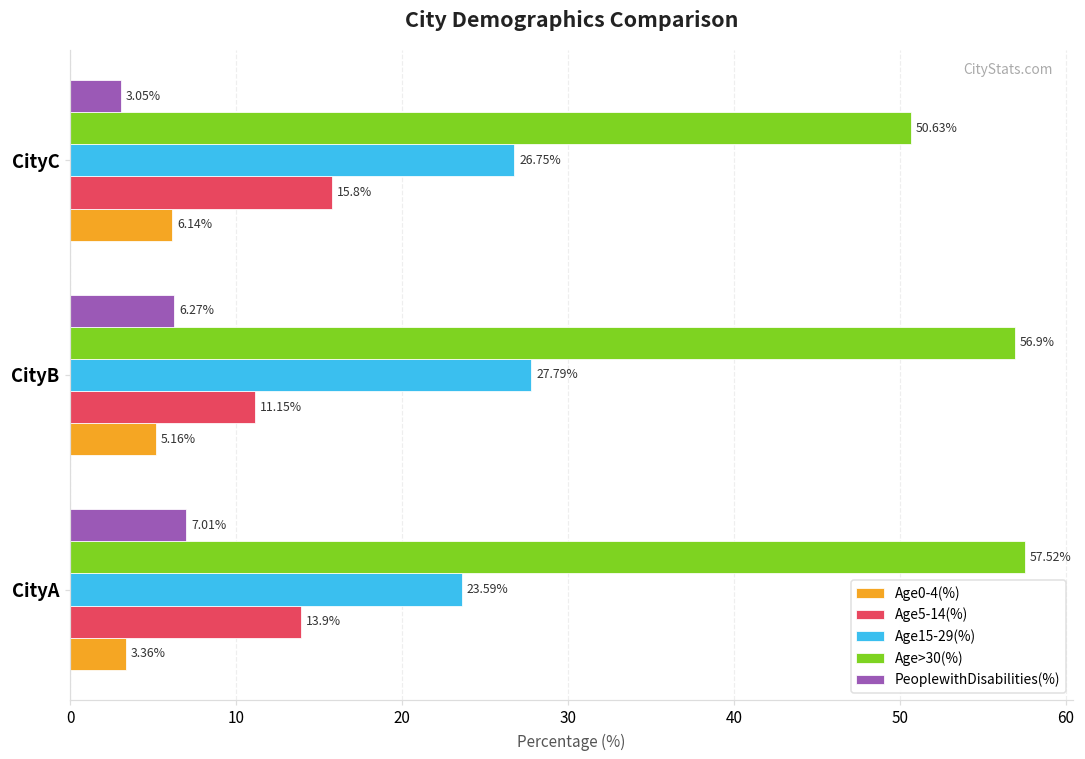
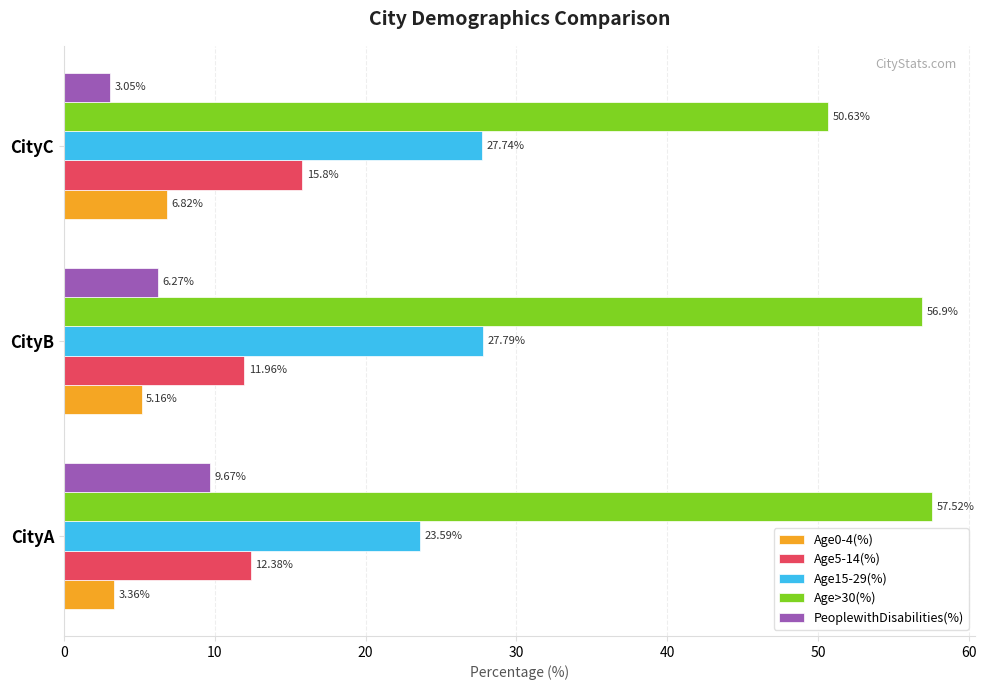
  {
    "Age0-4(%)": {
-     "CityC": "6.14%",
+     "CityC": "6.82%",
      "CityB": "5.16%",
      "CityA": "3.36%"
    },
    "Age5-14(%)": {
      "CityC": "15.8%",
-     "CityB": "11.15%",
-     "CityA": "13.9%"
+     "CityB": "11.96%",
+     "CityA": "12.38%"
    },
    "Age15-29(%)": {
-     "CityC": "26.75%",
+     "CityC": "27.74%",
      "CityB": "27.79%",
      "CityA": "23.59%"
    },
    "Age>30(%)": {
      "CityC": "50.63%",
      "CityB": "56.9%",
      "CityA": "57.52%"
    },
    "PeoplewithDisabilities(%)": {
      "CityC": "3.05%",
      "CityB": "6.27%",
-     "CityA": "7.01%"
+     "CityA": "9.67%"
    }
  }
